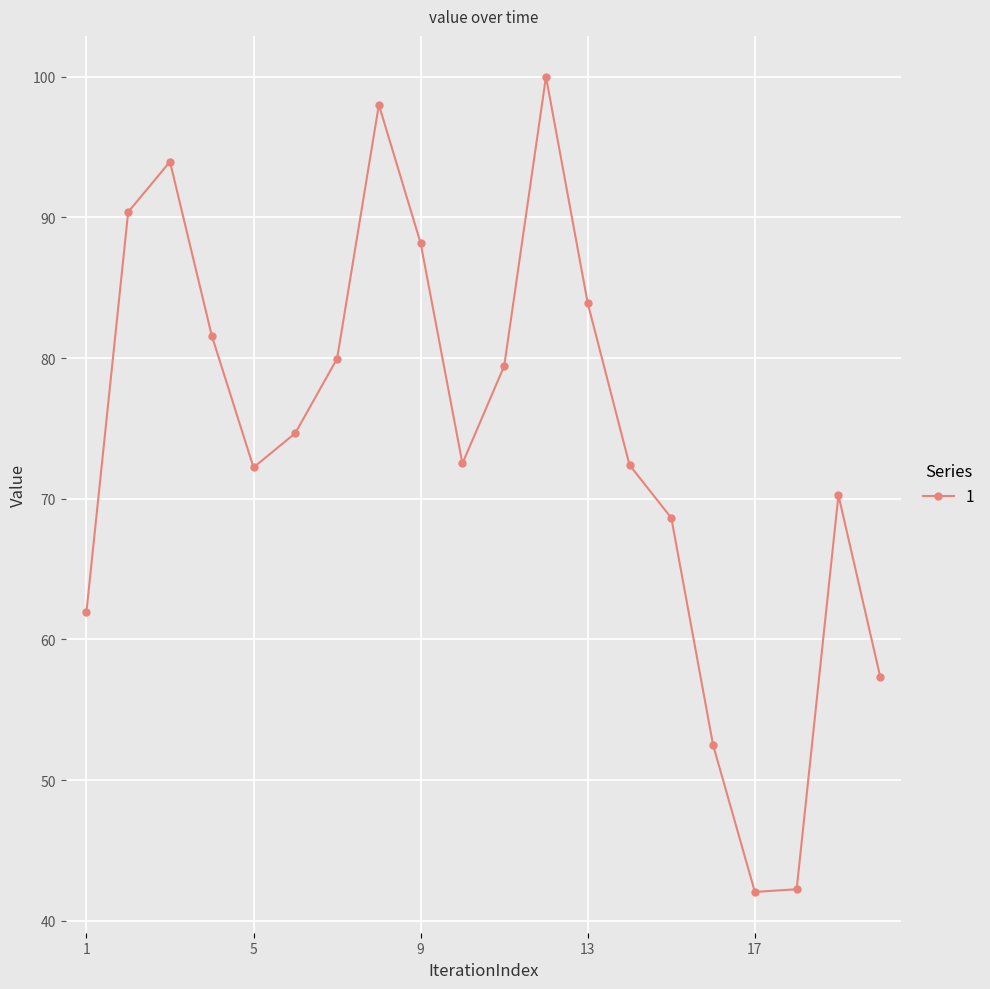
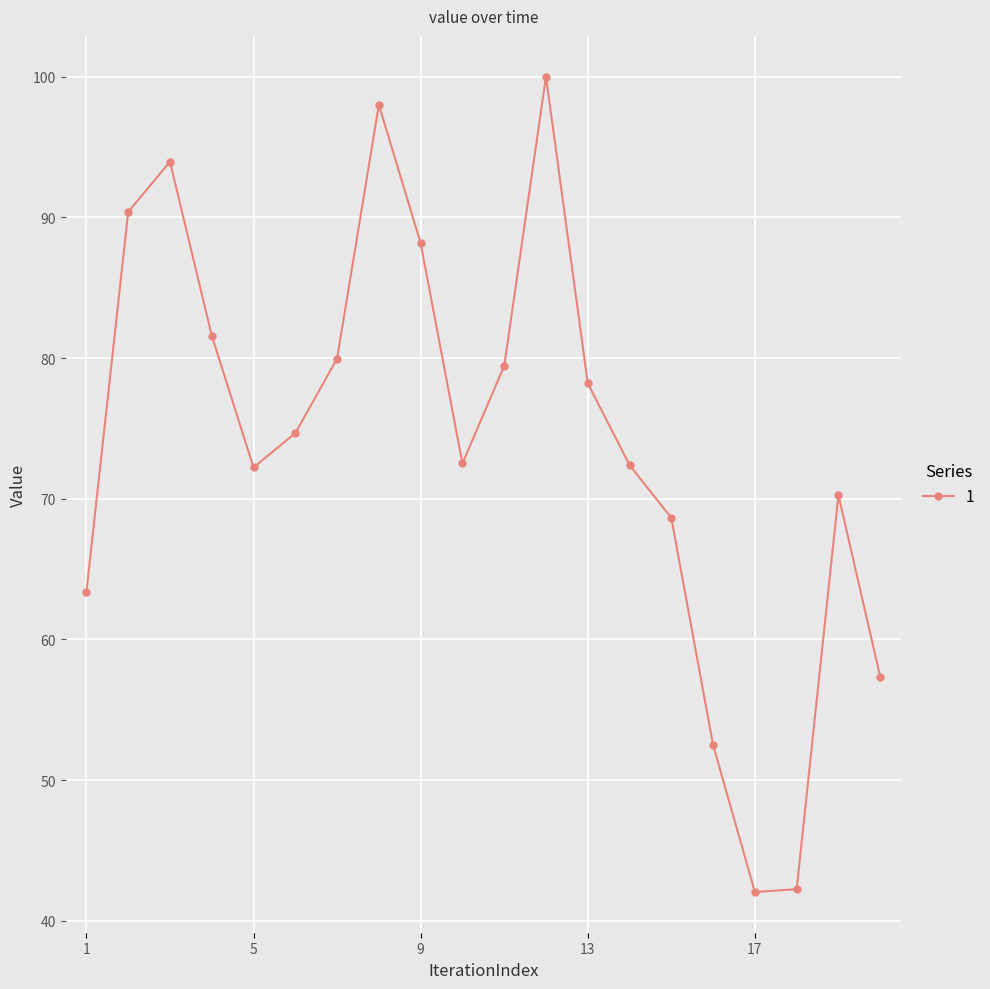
  {
-   "1": 61.9,
+   "1": 63.4,
    "5": 72.2,
    "9": 88.2,
-   "13": 83.9,
+   "13": 78.2,
    "17": 42.0
  }
